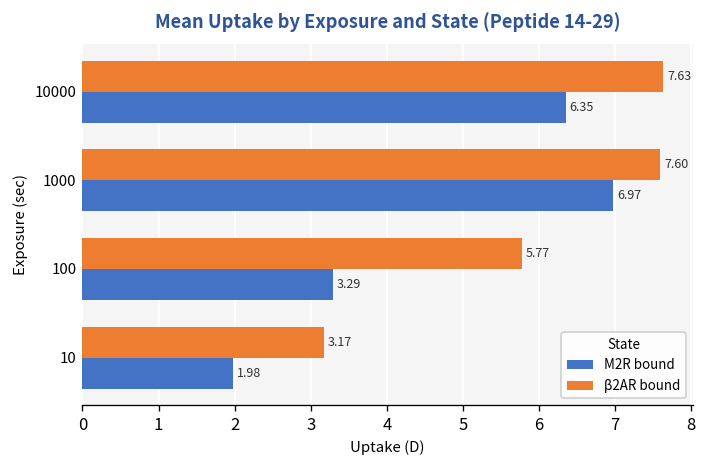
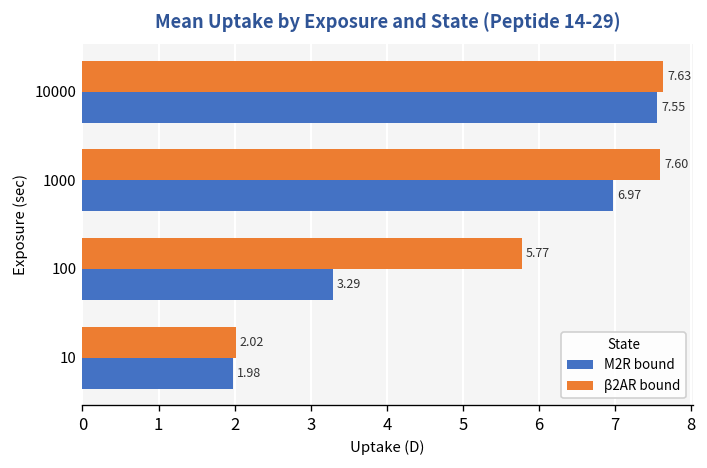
  {
    "M2R bound": {
-     "10000": 6.35,
+     "10000": 7.55,
      "1000": 6.97,
      "100": 3.29,
      "10": 1.98
    },
    "β2AR bound": {
      "10000": 7.63,
      "1000": 7.60,
      "100": 5.77,
-     "10": 3.17
+     "10": 2.02
    }
  }
